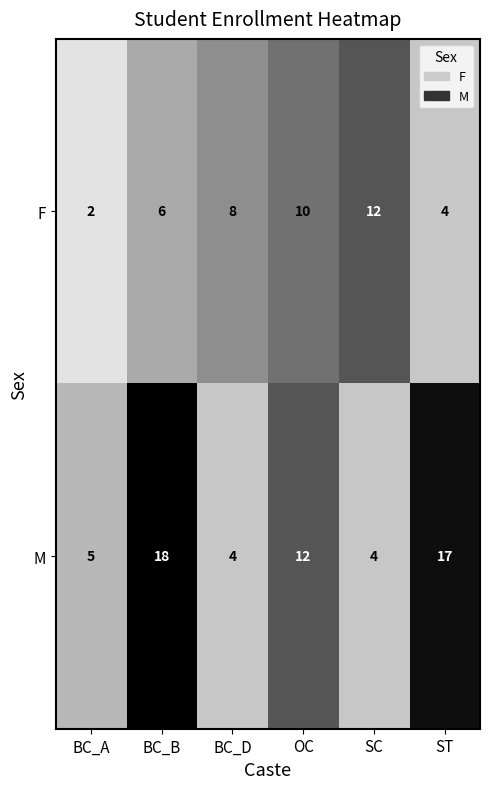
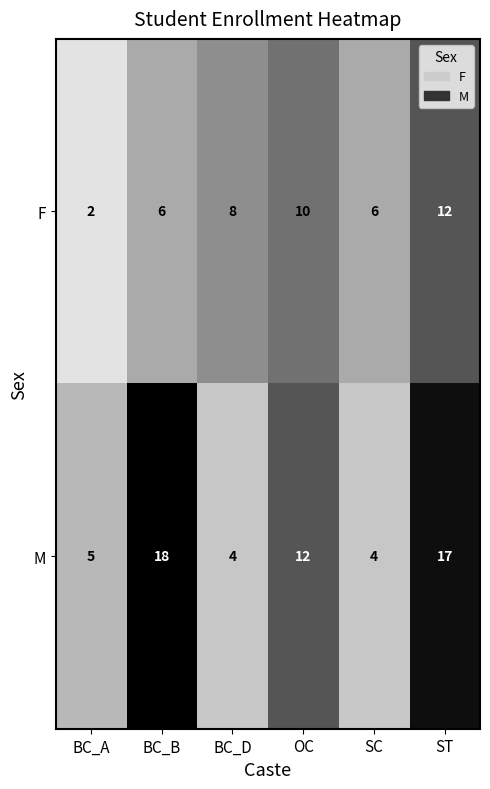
  {
    "F": {
      "BC_A": 2,
      "BC_B": 6,
      "BC_D": 8,
      "OC": 10,
-     "SC": 12,
-     "ST": 4
+     "SC": 6,
+     "ST": 12
    },
    "M": {
      "BC_A": 5,
      "BC_B": 18,
      "BC_D": 4,
      "OC": 12,
      "SC": 4,
      "ST": 17
    }
  }
